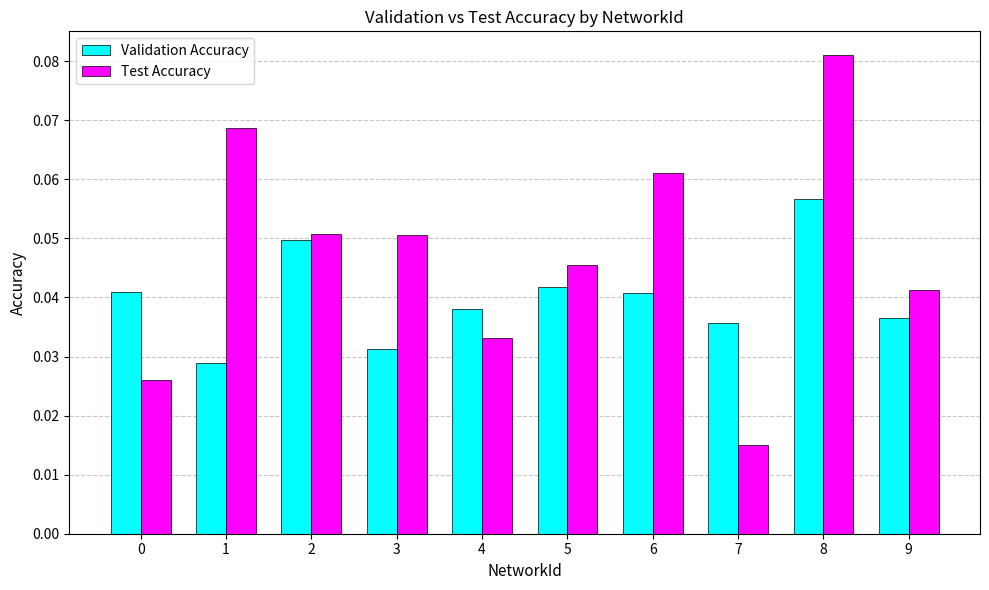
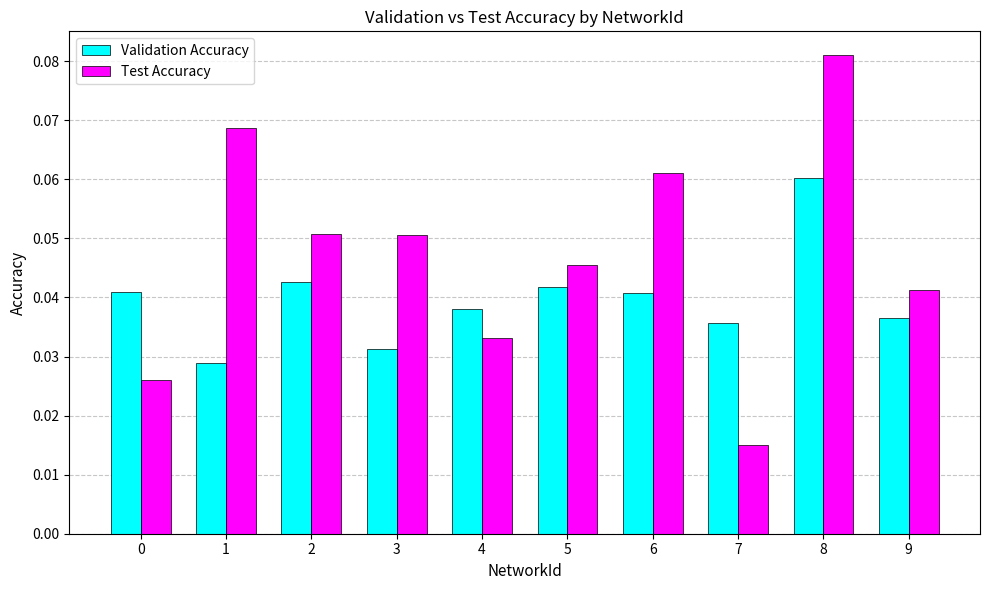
  {
    "Validation Accuracy": {
      "0": 0.041,
      "1": 0.029,
-     "2": 0.050,
+     "2": 0.043,
      "3": 0.031,
      "4": 0.038,
      "5": 0.042,
      "6": 0.041,
      "7": 0.036,
-     "8": 0.057,
+     "8": 0.060,
      "9": 0.036
    },
    "Test Accuracy": {
      "0": 0.026,
      "1": 0.069,
      "2": 0.051,
      "3": 0.051,
      "4": 0.033,
      "5": 0.046,
      "6": 0.061,
      "7": 0.015,
      "8": 0.081,
      "9": 0.041
    }
  }
